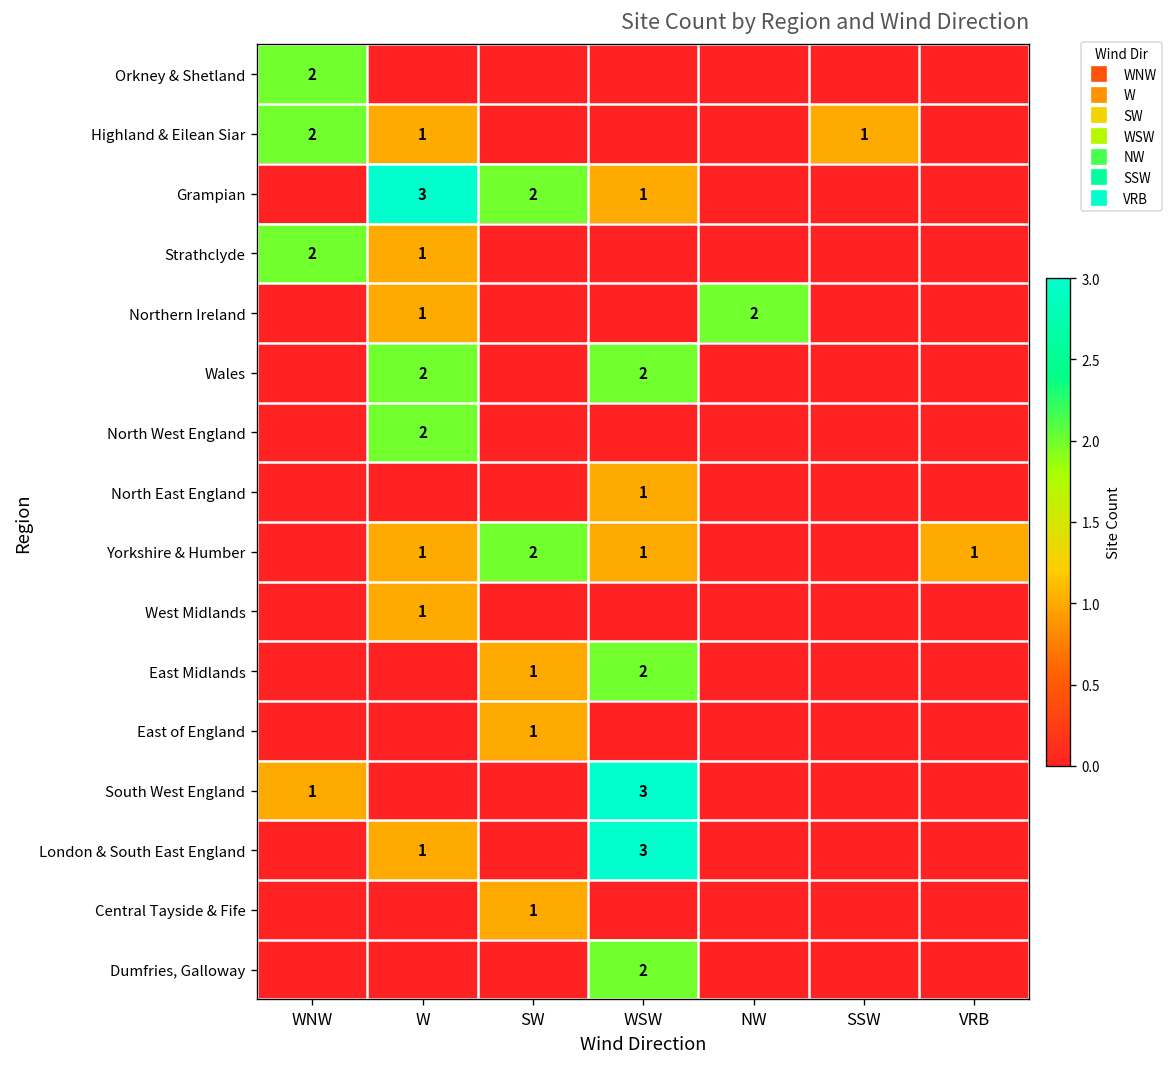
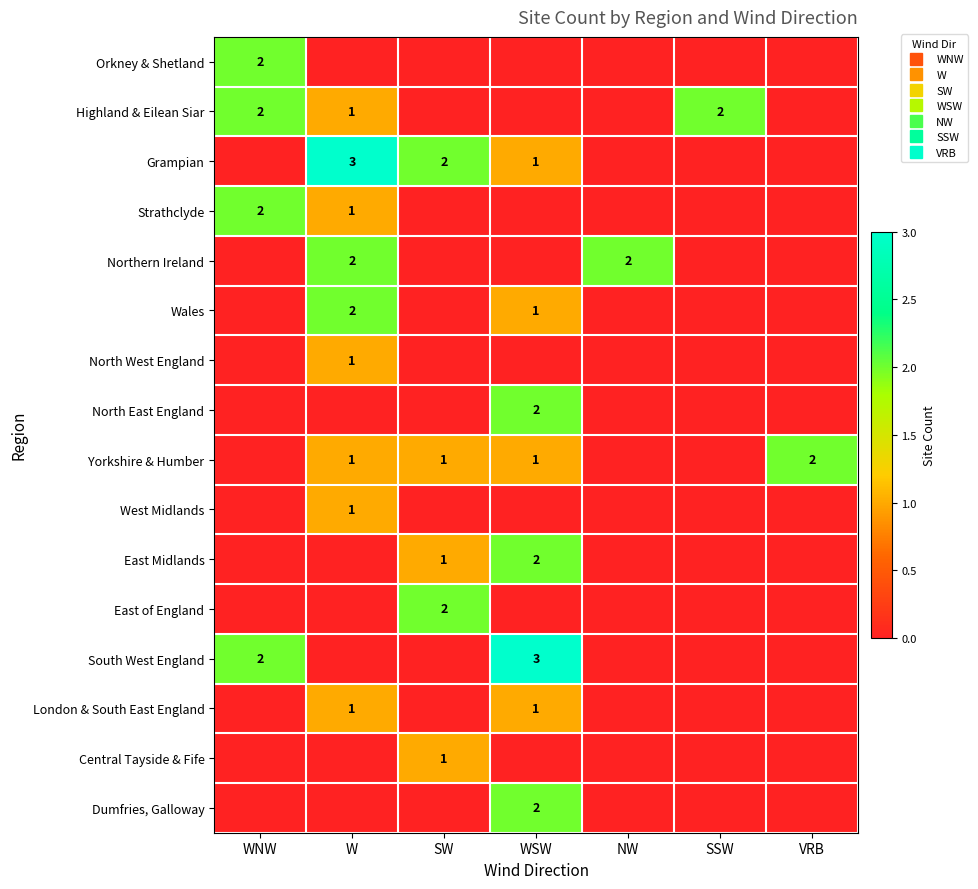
  {
    "Orkney & Shetland": {
      "WNW": 2
    },
    "Highland & Eilean Siar": {
      "WNW": 2,
      "W": 1,
-     "SSW": 1
+     "SSW": 2
    },
    "Grampian": {
      "W": 3,
      "SW": 2,
      "WSW": 1
    },
    "Strathclyde": {
      "WNW": 2,
      "W": 1
    },
    "Northern Ireland": {
-     "W": 1,
+     "W": 2,
      "NW": 2
    },
    "Wales": {
      "W": 2,
-     "WSW": 2
+     "WSW": 1
    },
    "North West England": {
-     "W": 2
+     "W": 1
    },
    "North East England": {
-     "WSW": 1
+     "WSW": 2
    },
    "Yorkshire & Humber": {
      "W": 1,
-     "SW": 2,
+     "SW": 1,
      "WSW": 1,
-     "VRB": 1
+     "VRB": 2
    },
    "West Midlands": {
      "W": 1
    },
    "East Midlands": {
      "SW": 1,
      "WSW": 2
    },
    "East of England": {
-     "SW": 1
+     "SW": 2
    },
    "South West England": {
-     "WNW": 1,
+     "WNW": 2,
      "WSW": 3
    },
    "London & South East England": {
      "W": 1,
-     "WSW": 3
+     "WSW": 1
    },
    "Central Tayside & Fife": {
      "SW": 1
    },
    "Dumfries, Galloway": {
      "WSW": 2
    }
  }
